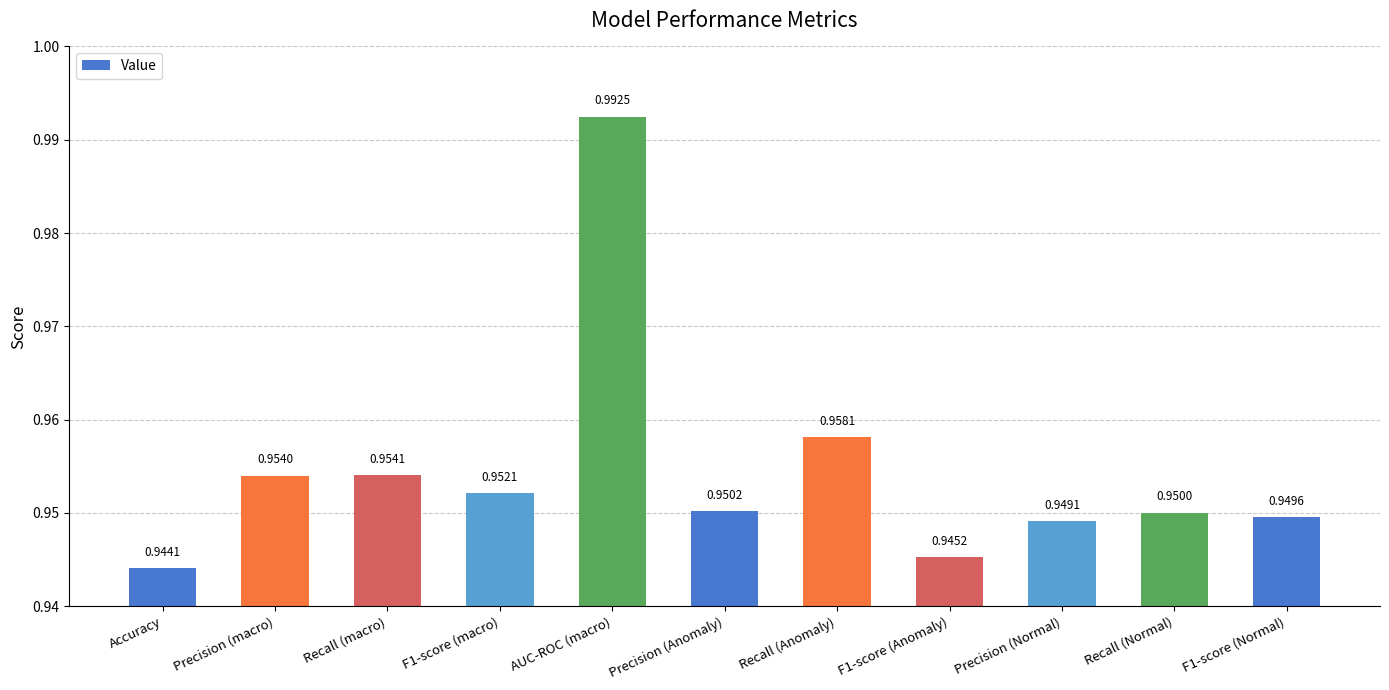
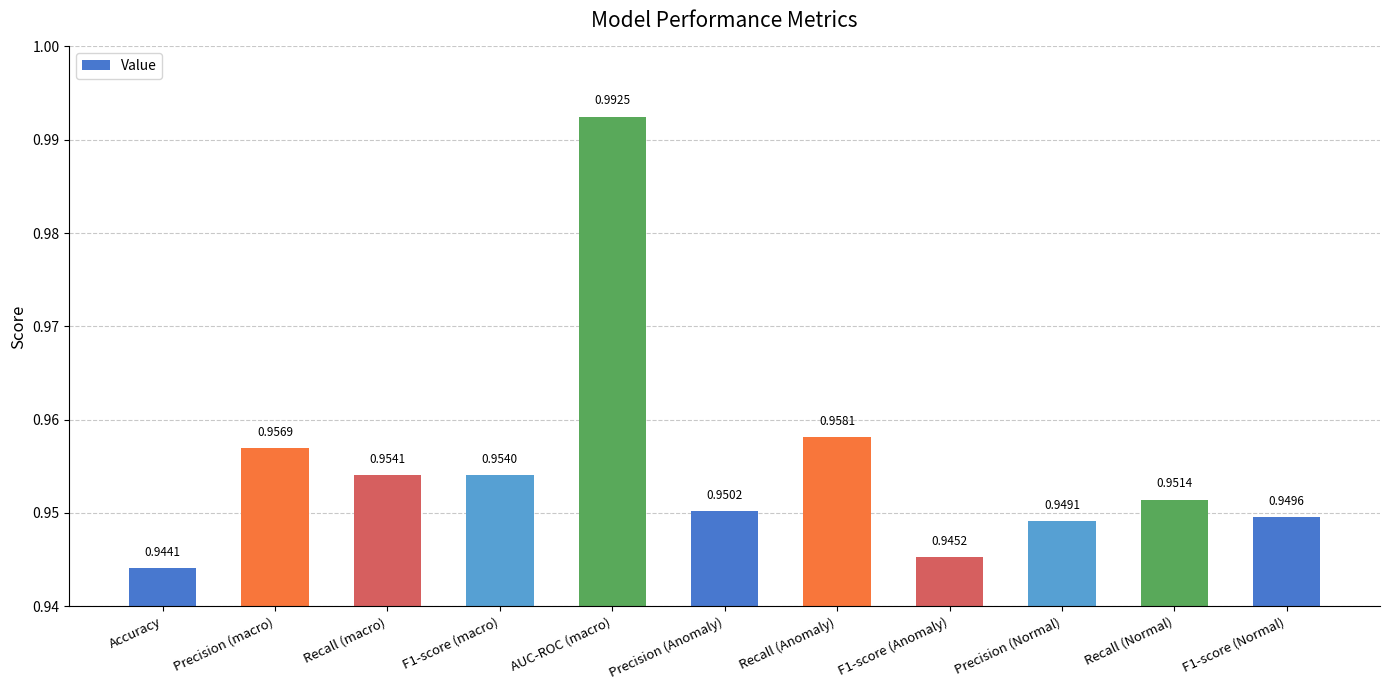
  {
    "Accuracy": 0.9441,
-   "Precision (macro)": 0.9540,
+   "Precision (macro)": 0.9569,
    "Recall (macro)": 0.9541,
-   "F1-score (macro)": 0.9521,
+   "F1-score (macro)": 0.9540,
    "AUC-ROC (macro)": 0.9925,
    "Precision (Anomaly)": 0.9502,
    "Recall (Anomaly)": 0.9581,
    "F1-score (Anomaly)": 0.9452,
    "Precision (Normal)": 0.9491,
-   "Recall (Normal)": 0.9500,
+   "Recall (Normal)": 0.9514,
    "F1-score (Normal)": 0.9496
  }
